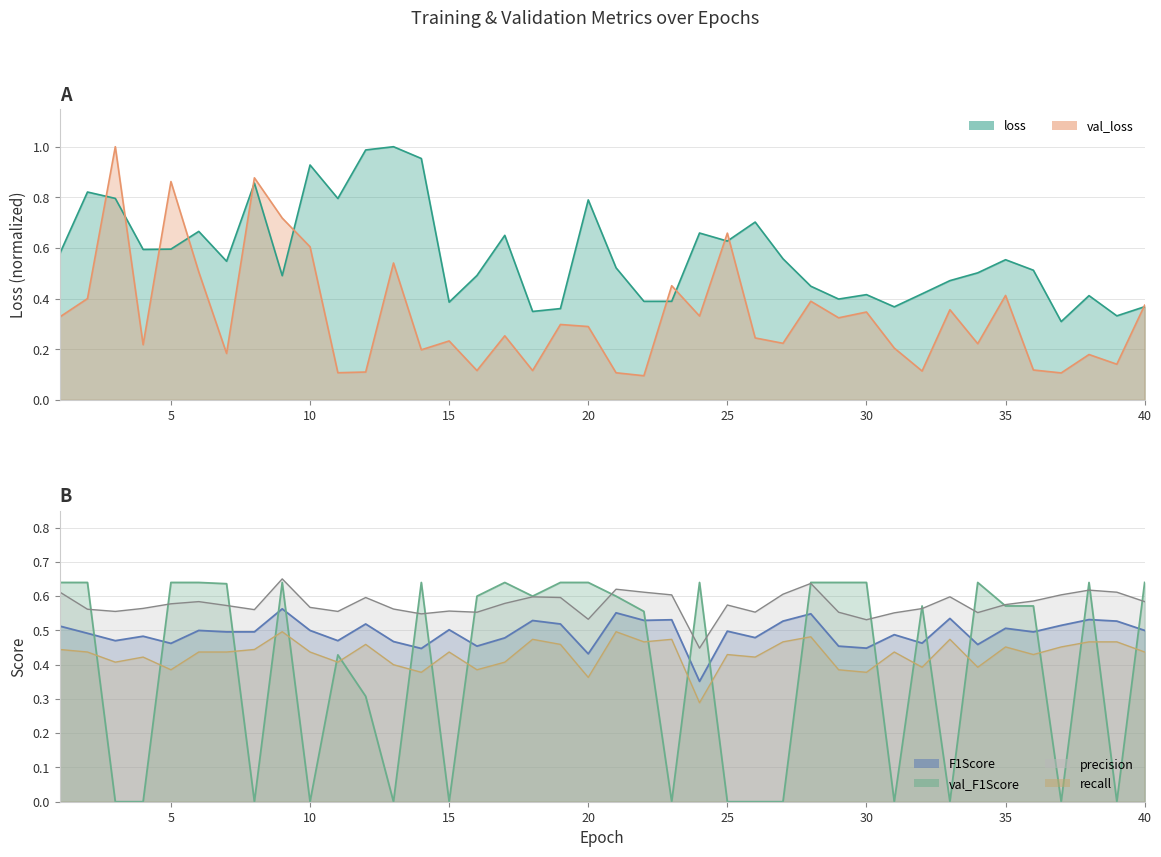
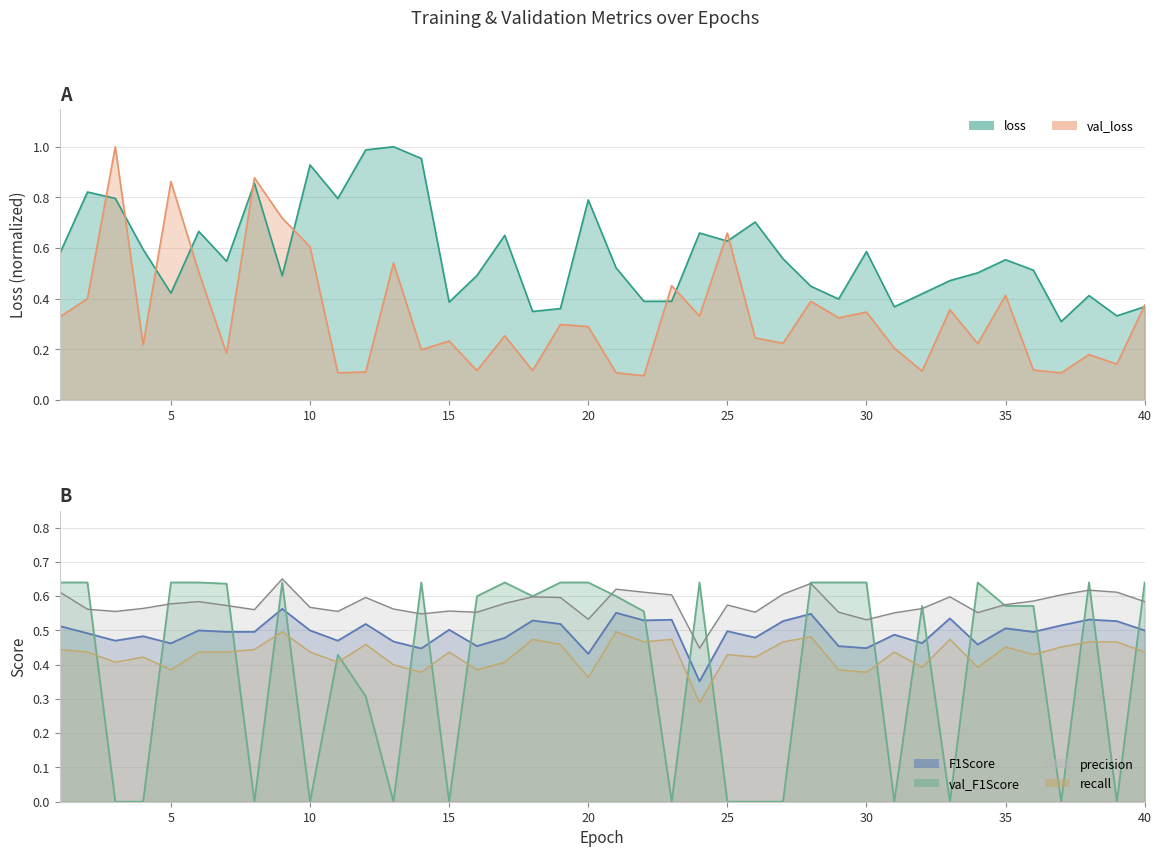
  {
    "A": {
      "loss": {
-       "5": 0.60,
+       "5": 0.42,
        "10": 0.93,
        "15": 0.39,
        "20": 0.79,
        "25": 0.63,
-       "30": 0.42,
+       "30": 0.59,
        "35": 0.55
      },
      "val_loss": {
        "5": 0.86,
        "10": 0.60,
        "15": 0.23,
        "20": 0.29,
        "25": 0.66,
        "30": 0.35,
        "35": 0.41
      }
    }
  }
